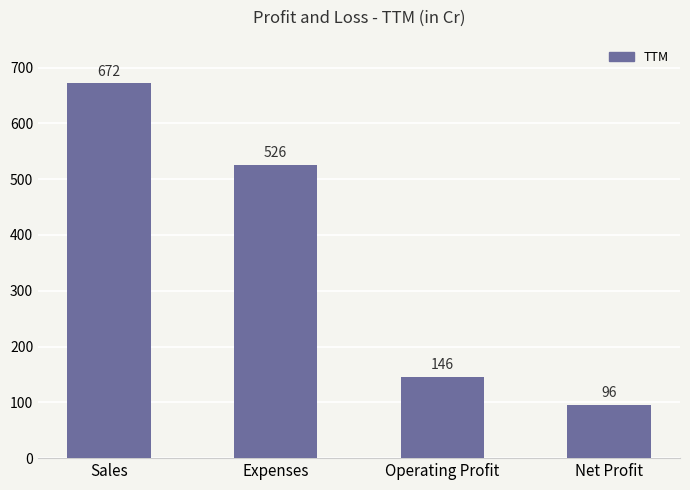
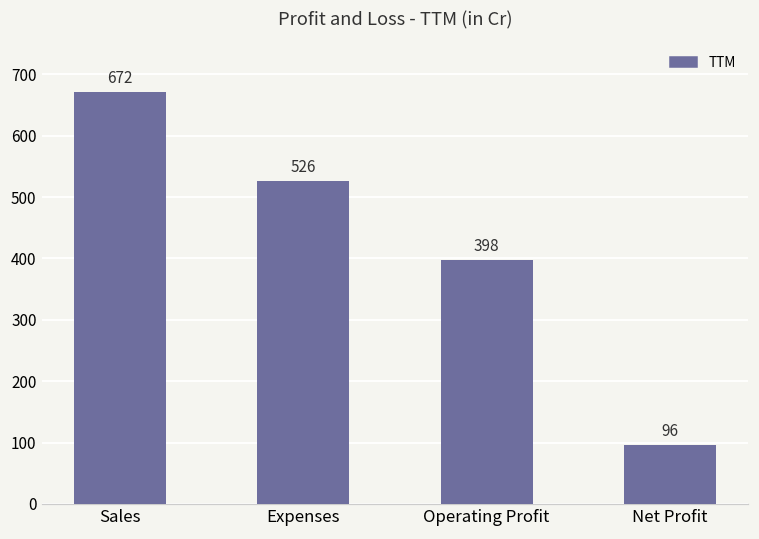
  {
    "Sales": 672,
    "Expenses": 526,
-   "Operating Profit": 146,
+   "Operating Profit": 398,
    "Net Profit": 96
  }
